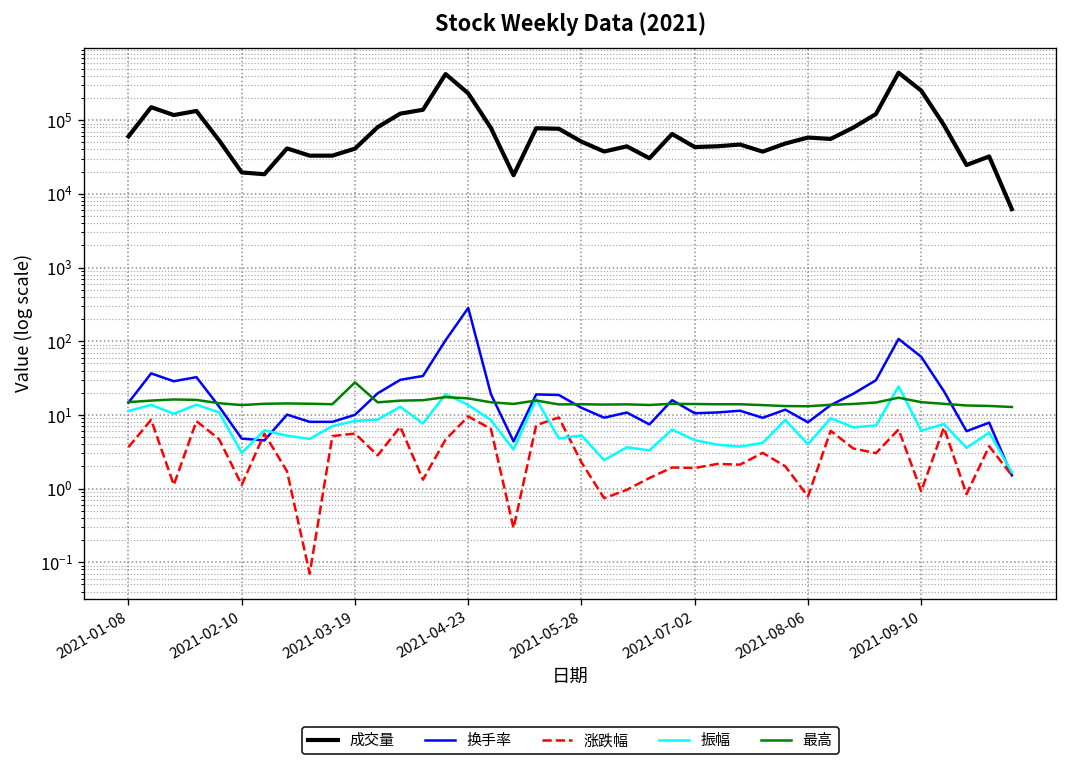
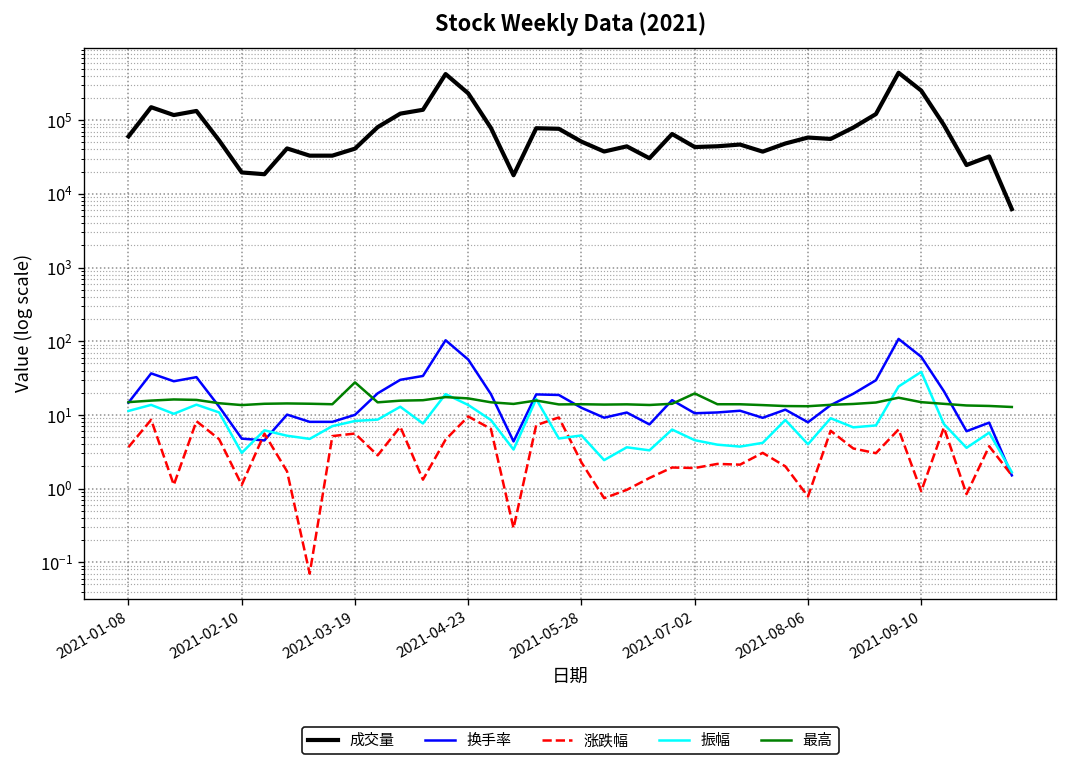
  {
    "成交量": {
      "2021-01-08": 60000,
      "2021-02-10": 20000,
      "2021-03-19": 40000,
      "2021-04-23": 230000,
      "2021-05-28": 50000,
      "2021-07-02": 40000,
      "2021-08-06": 60000,
      "2021-09-10": 250000
    },
    "换手率": {
      "2021-02-10": 5,
      "2021-03-19": 10,
-     "2021-04-23": 300,
+     "2021-04-23": 60,
      "2021-05-28": 12,
      "2021-07-02": 11,
      "2021-08-06": 8,
      "2021-09-10": 60
    },
    "涨跌幅": {
      "2021-01-08": 4,
      "2021-02-10": 1.1,
      "2021-03-19": 6,
      "2021-04-23": 10,
      "2021-05-28": 2.3,
      "2021-07-02": 2,
      "2021-08-06": 0.8,
      "2021-09-10": 1
    },
    "振幅": {
      "2021-01-08": 11,
      "2021-02-10": 3,
      "2021-03-19": 8,
      "2021-04-23": 14,
      "2021-05-28": 5,
      "2021-07-02": 5,
      "2021-08-06": 4,
-     "2021-09-10": 6
+     "2021-09-10": 40
    },
    "最高": {
      "2021-02-10": 14,
      "2021-03-19": 30,
      "2021-04-23": 17,
      "2021-05-28": 14,
-     "2021-07-02": 14,
+     "2021-07-02": 20,
      "2021-08-06": 13,
      "2021-09-10": 15
    }
  }
